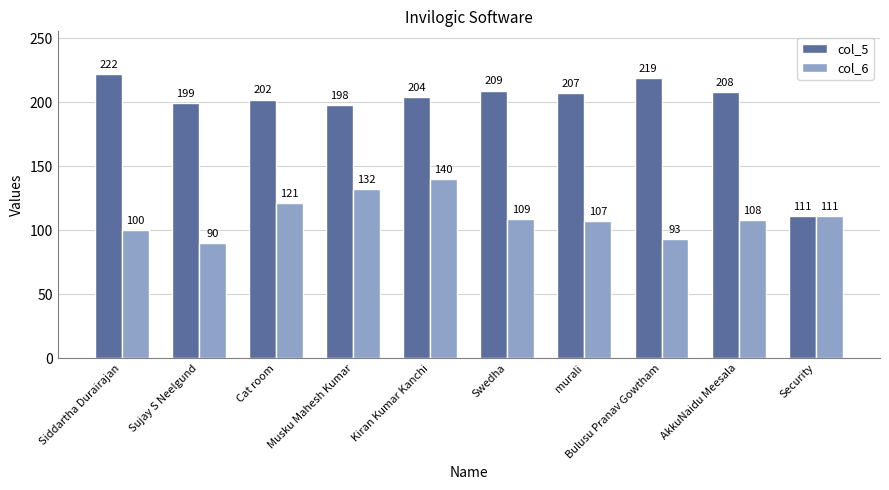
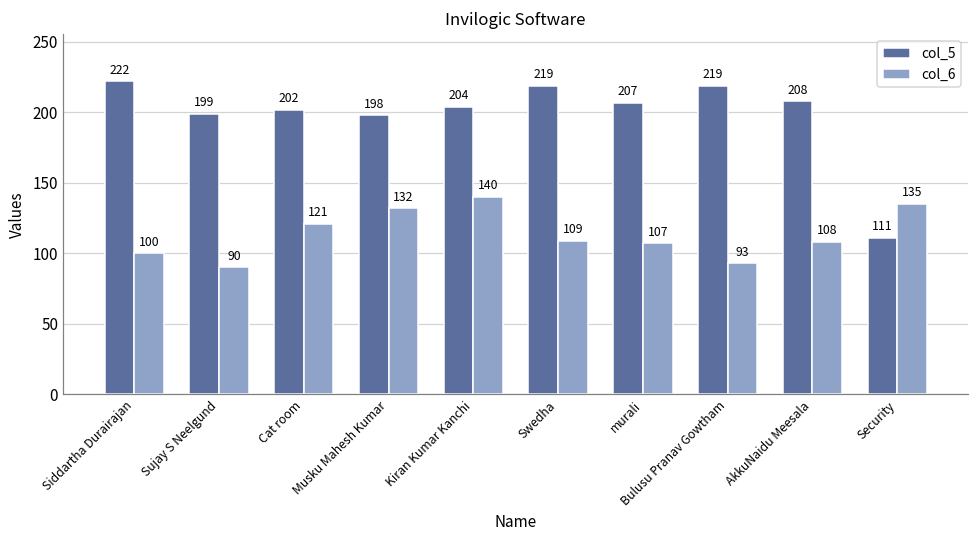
  {
    "col_5": {
      "Siddartha Durairajan": 222,
      "Sujay S Neelgund": 199,
      "Cat room": 202,
      "Musku Mahesh Kumar": 198,
      "Kiran Kumar Kanchi": 204,
-     "Swedha": 209,
+     "Swedha": 219,
      "murali": 207,
      "Bulusu Pranav Gowtham": 219,
      "AkkuNaidu Meesala": 208,
      "Security": 111
    },
    "col_6": {
      "Siddartha Durairajan": 100,
      "Sujay S Neelgund": 90,
      "Cat room": 121,
      "Musku Mahesh Kumar": 132,
      "Kiran Kumar Kanchi": 140,
      "Swedha": 109,
      "murali": 107,
      "Bulusu Pranav Gowtham": 93,
      "AkkuNaidu Meesala": 108,
-     "Security": 111
+     "Security": 135
    }
  }
